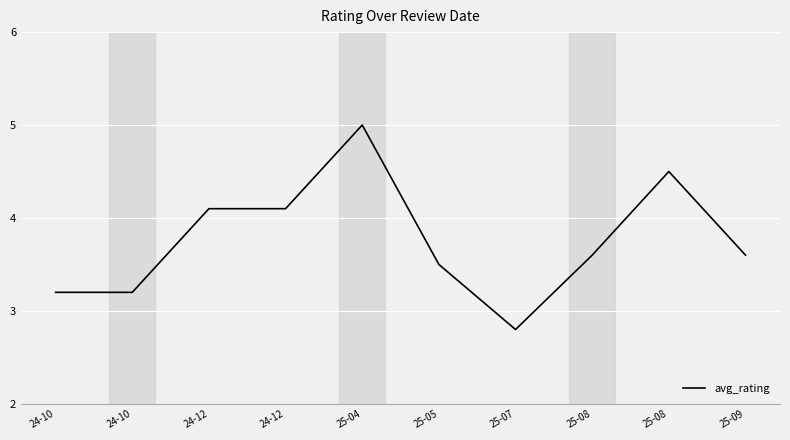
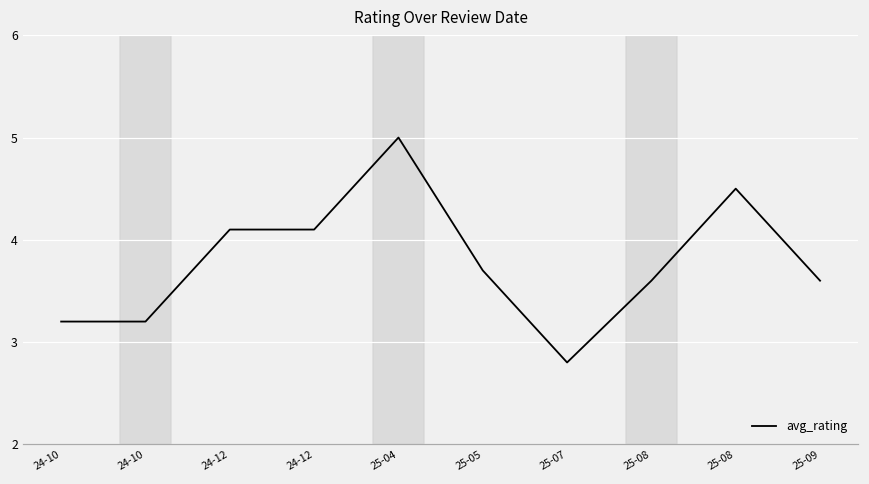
  {
    "25-04": 5.0,
-   "25-05": 3.5,
+   "25-05": 3.7,
    "25-07": 2.8,
    "25-09": 3.6
  }
